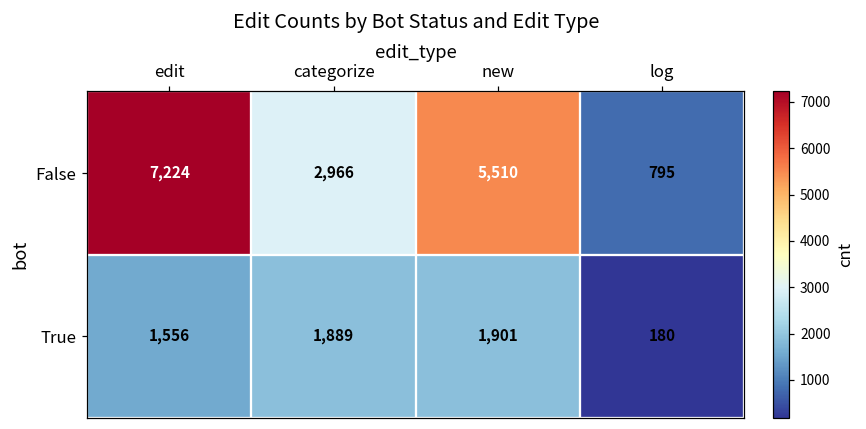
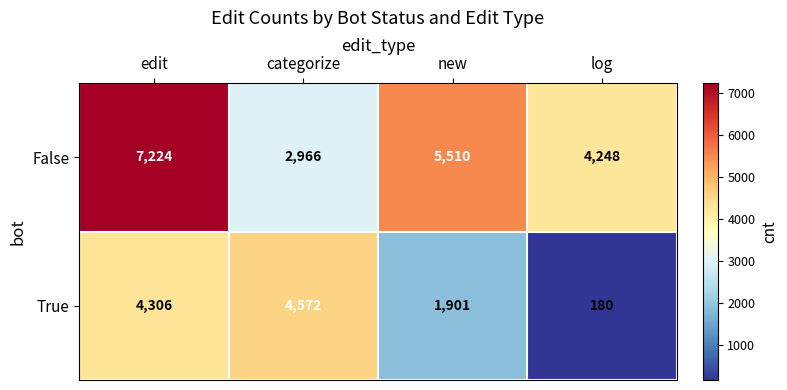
  {
    "False": {
      "edit": "7,224",
      "categorize": "2,966",
      "new": "5,510",
-     "log": "795"
+     "log": "4,248"
    },
    "True": {
-     "edit": "1,556",
-     "categorize": "1,889",
+     "edit": "4,306",
+     "categorize": "4,572",
      "new": "1,901",
      "log": "180"
    }
  }
